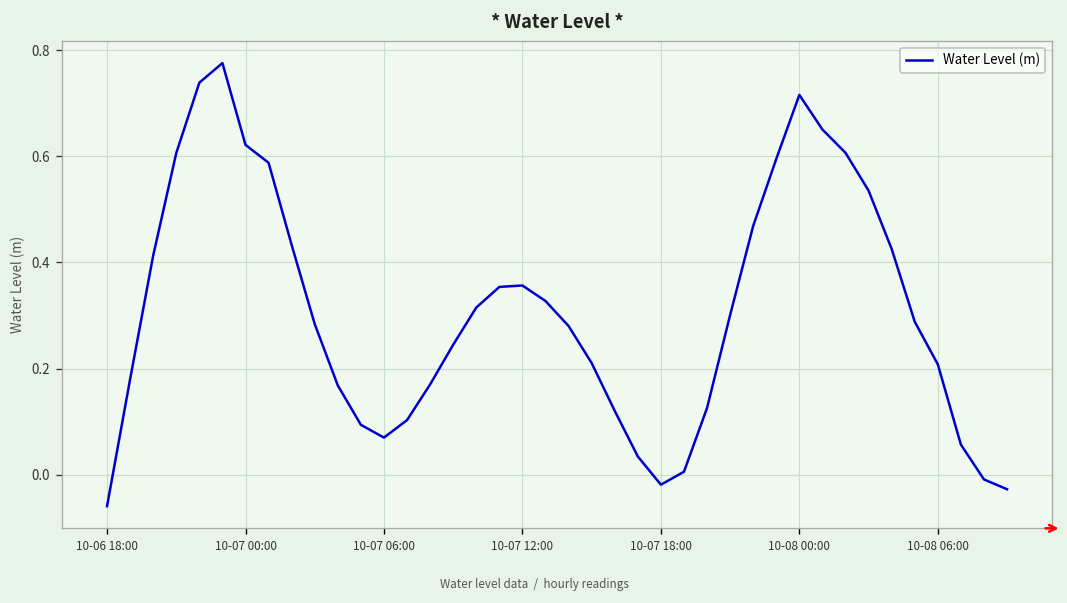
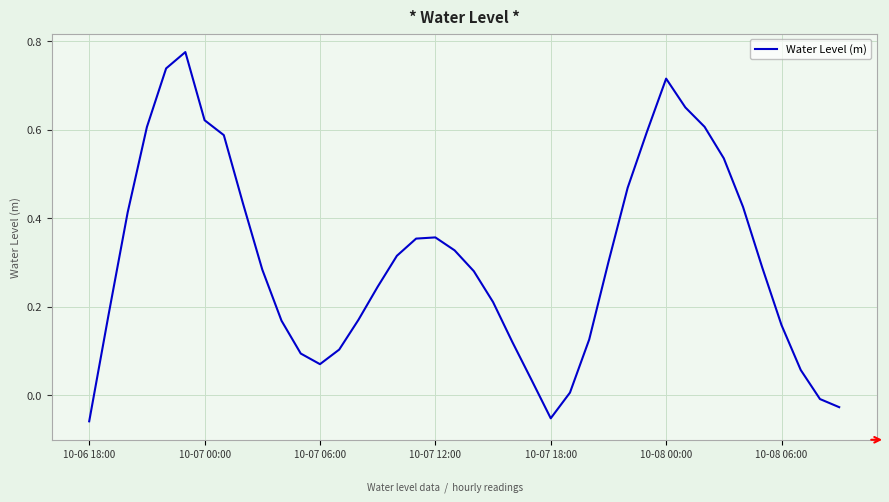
  {
    "10-06 18:00": -0.06,
    "10-07 00:00": 0.62,
    "10-07 06:00": 0.07,
    "10-07 12:00": 0.36,
-   "10-07 18:00": -0.02,
+   "10-07 18:00": -0.05,
    "10-08 00:00": 0.72,
-   "10-08 06:00": 0.21
+   "10-08 06:00": 0.16
  }
